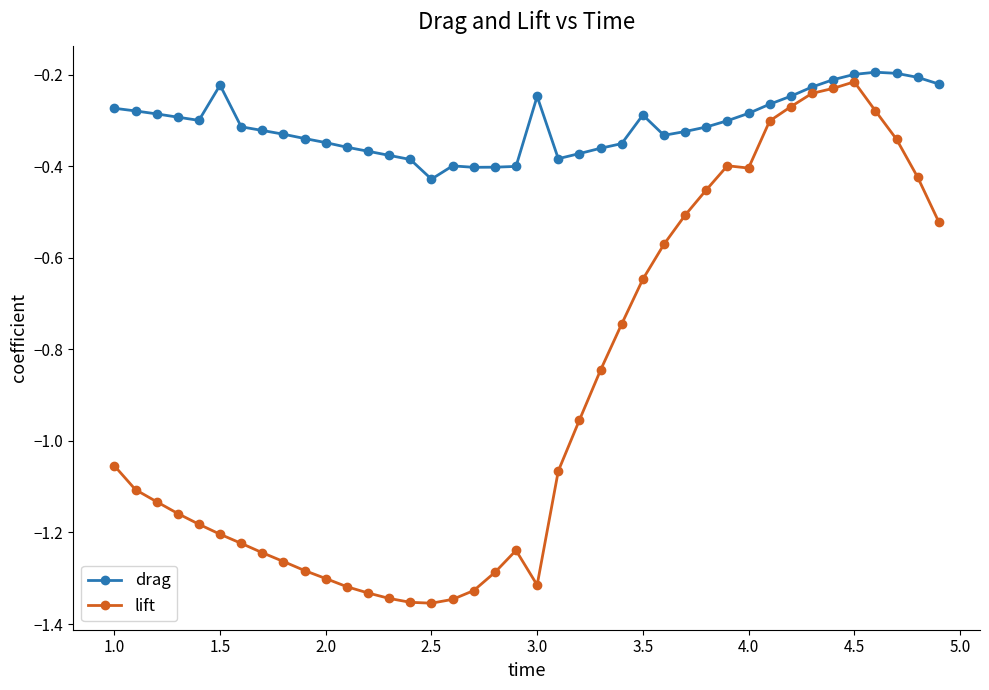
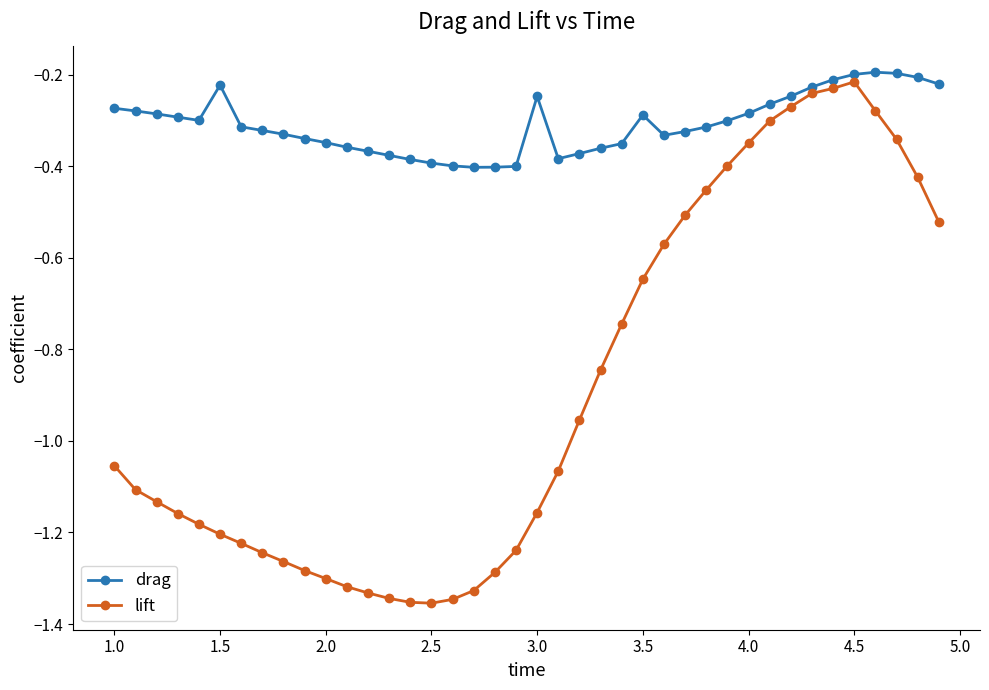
  {
    "drag": {
      "1.0": -0.27,
      "1.5": -0.22,
      "2.0": -0.35,
-     "2.5": -0.43,
+     "2.5": -0.39,
      "3.0": -0.25,
      "3.5": -0.29,
      "4.0": -0.28,
      "4.5": -0.20
    },
    "lift": {
      "1.0": -1.05,
      "1.5": -1.20,
      "2.0": -1.30,
      "2.5": -1.35,
-     "3.0": -1.31,
+     "3.0": -1.16,
      "3.5": -0.65,
-     "4.0": -0.40,
+     "4.0": -0.35,
      "4.5": -0.22
    }
  }
